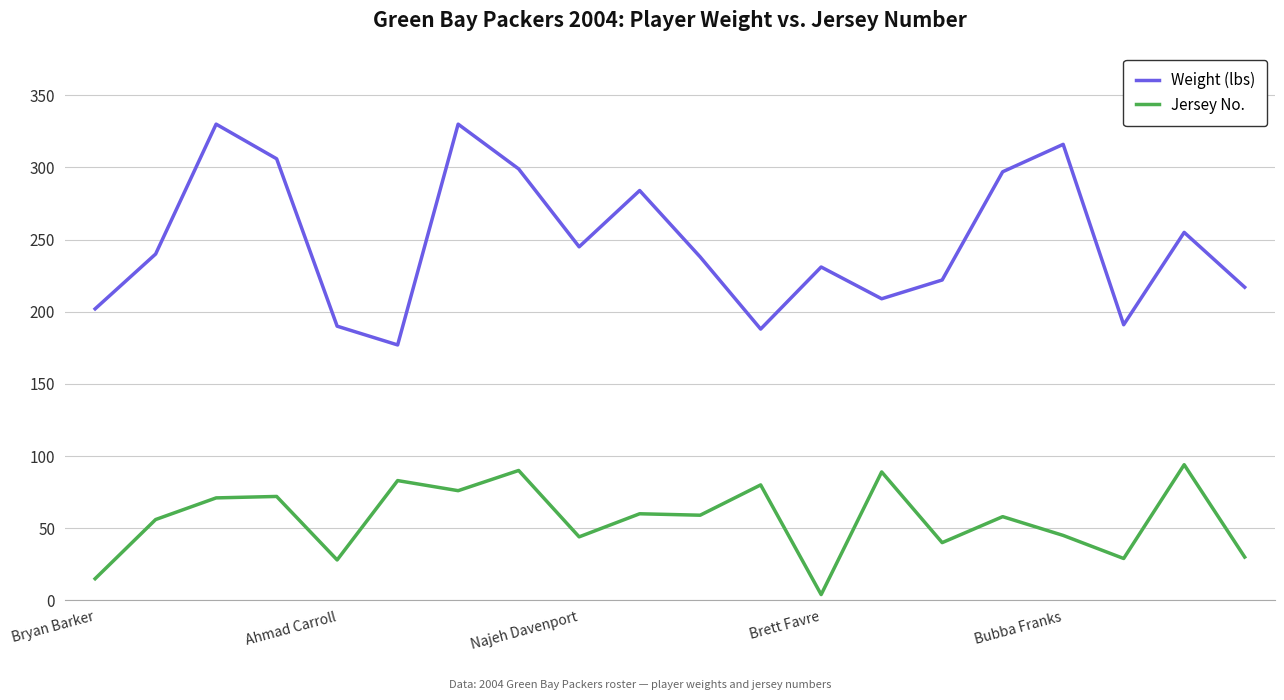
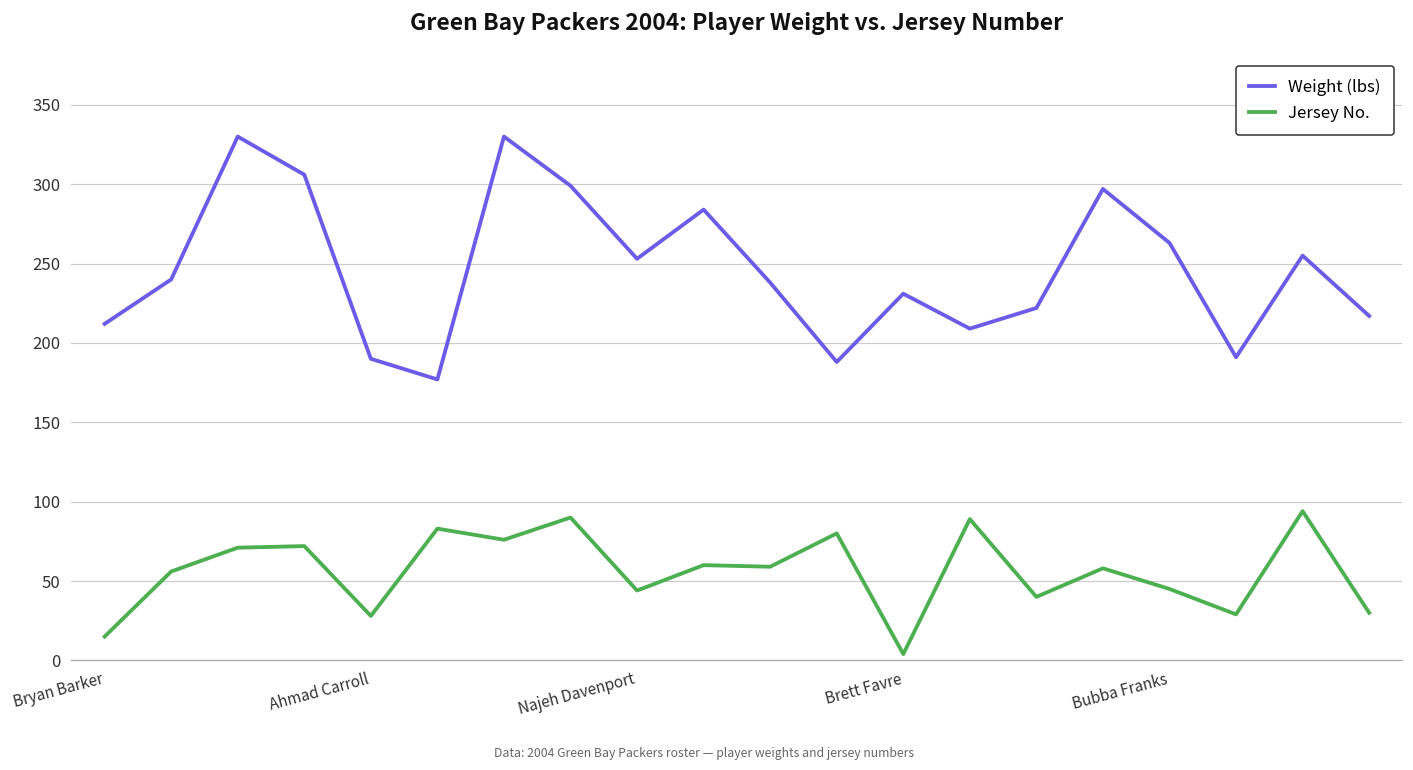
  {
    "Weight (lbs)": {
-     "Bryan Barker": 202,
+     "Bryan Barker": 212,
      "Ahmad Carroll": 190,
-     "Najeh Davenport": 245,
+     "Najeh Davenport": 253,
      "Brett Favre": 231,
-     "Bubba Franks": 316
+     "Bubba Franks": 263
    },
    "Jersey No.": {
      "Bryan Barker": 15,
      "Ahmad Carroll": 28,
      "Najeh Davenport": 44,
      "Brett Favre": 4,
      "Bubba Franks": 45
    }
  }
